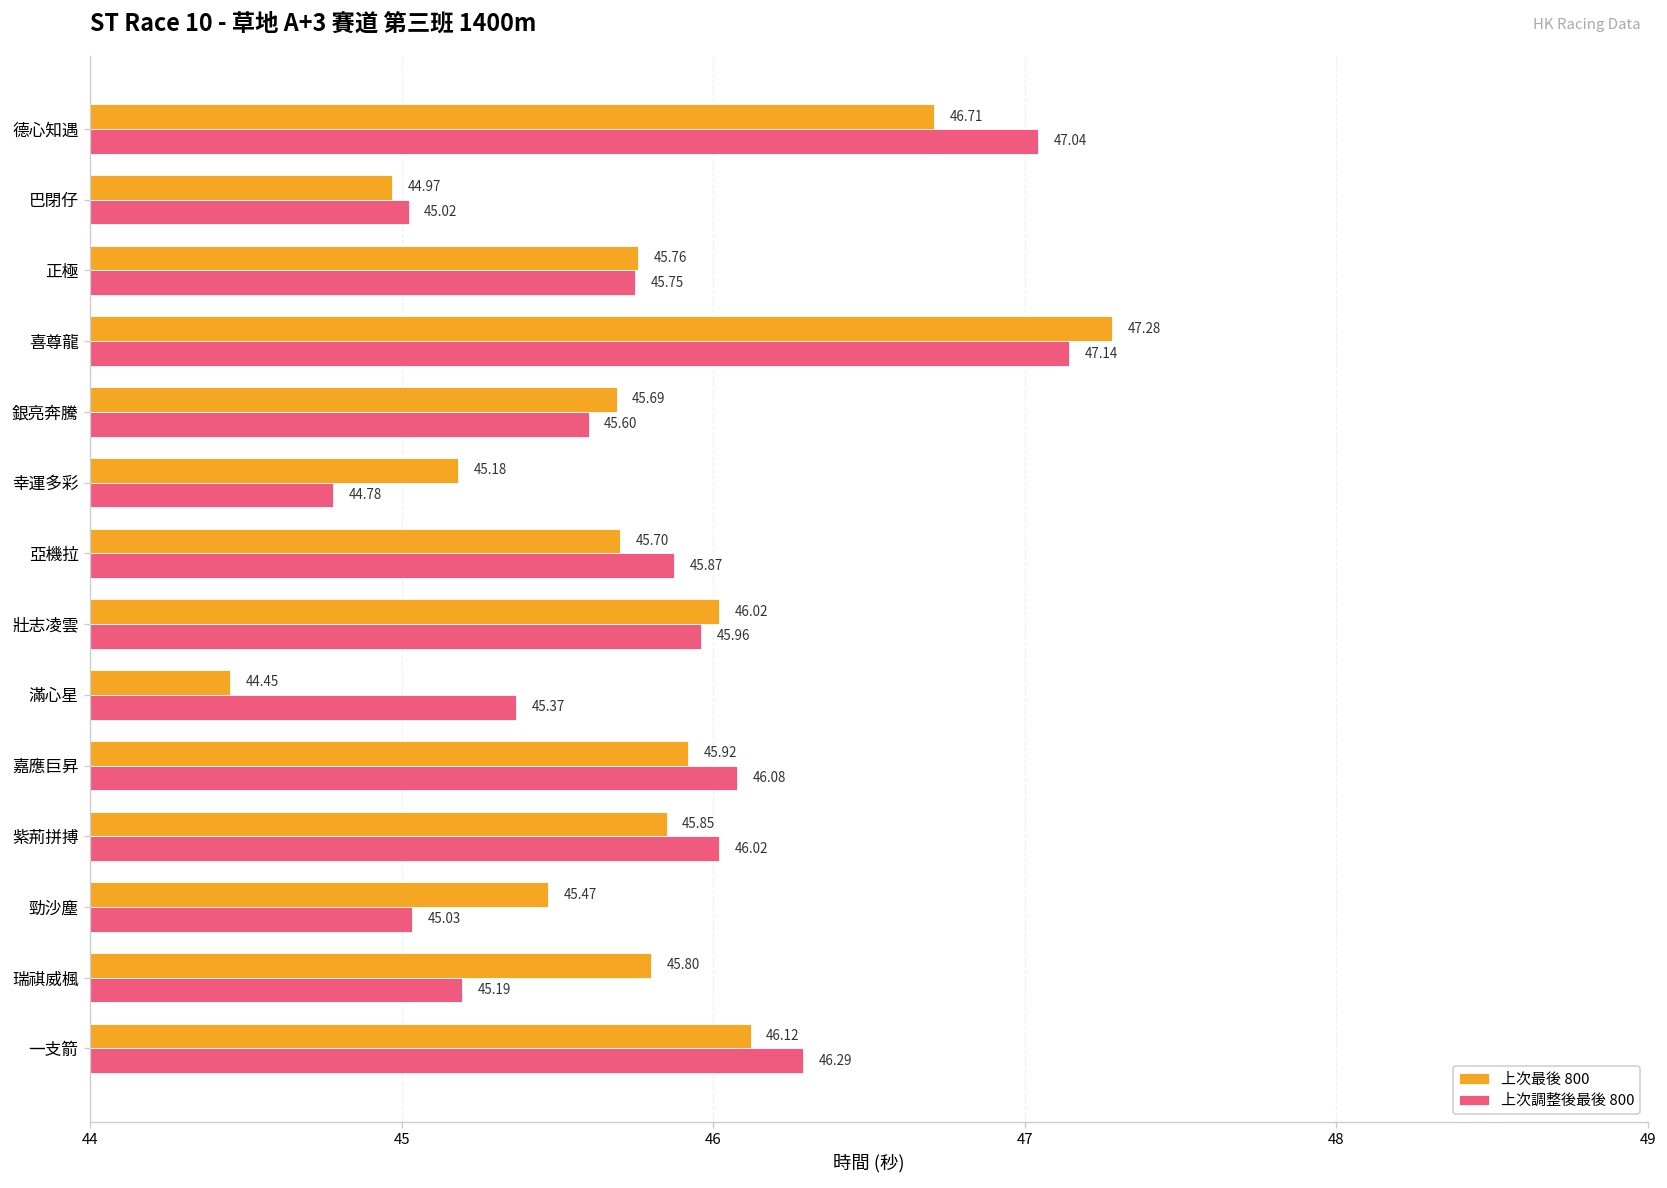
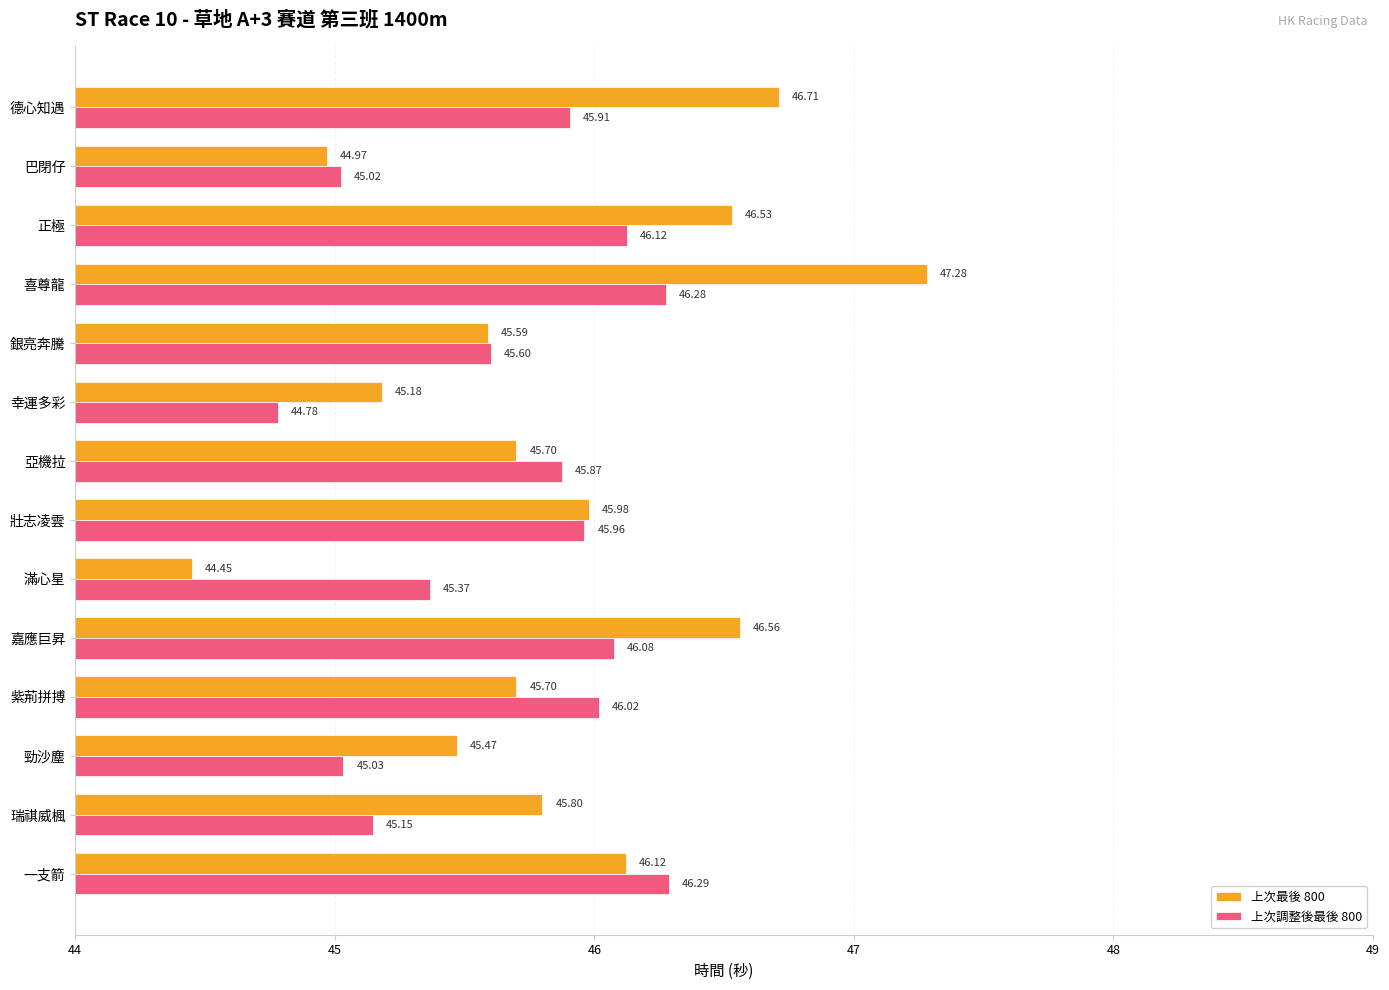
  {
    "上次最後 800": {
      "德心知遇": 46.71,
      "巴閉仔": 44.97,
-     "正極": 45.76,
+     "正極": 46.53,
      "喜尊龍": 47.28,
-     "銀亮奔騰": 45.69,
+     "銀亮奔騰": 45.59,
      "幸運多彩": 45.18,
      "亞機拉": 45.70,
-     "壯志凌雲": 46.02,
+     "壯志凌雲": 45.98,
      "滿心星": 44.45,
-     "嘉應巨昇": 45.92,
-     "紫荊拼搏": 45.85,
+     "嘉應巨昇": 46.56,
+     "紫荊拼搏": 45.70,
      "勁沙塵": 45.47,
      "瑞祺威楓": 45.80,
      "一支箭": 46.12
    },
    "上次調整後最後 800": {
-     "德心知遇": 47.04,
+     "德心知遇": 45.91,
      "巴閉仔": 45.02,
-     "正極": 45.75,
-     "喜尊龍": 47.14,
+     "正極": 46.12,
+     "喜尊龍": 46.28,
      "銀亮奔騰": 45.60,
      "幸運多彩": 44.78,
      "亞機拉": 45.87,
      "壯志凌雲": 45.96,
      "滿心星": 45.37,
      "嘉應巨昇": 46.08,
      "紫荊拼搏": 46.02,
      "勁沙塵": 45.03,
-     "瑞祺威楓": 45.19,
+     "瑞祺威楓": 45.15,
      "一支箭": 46.29
    }
  }
